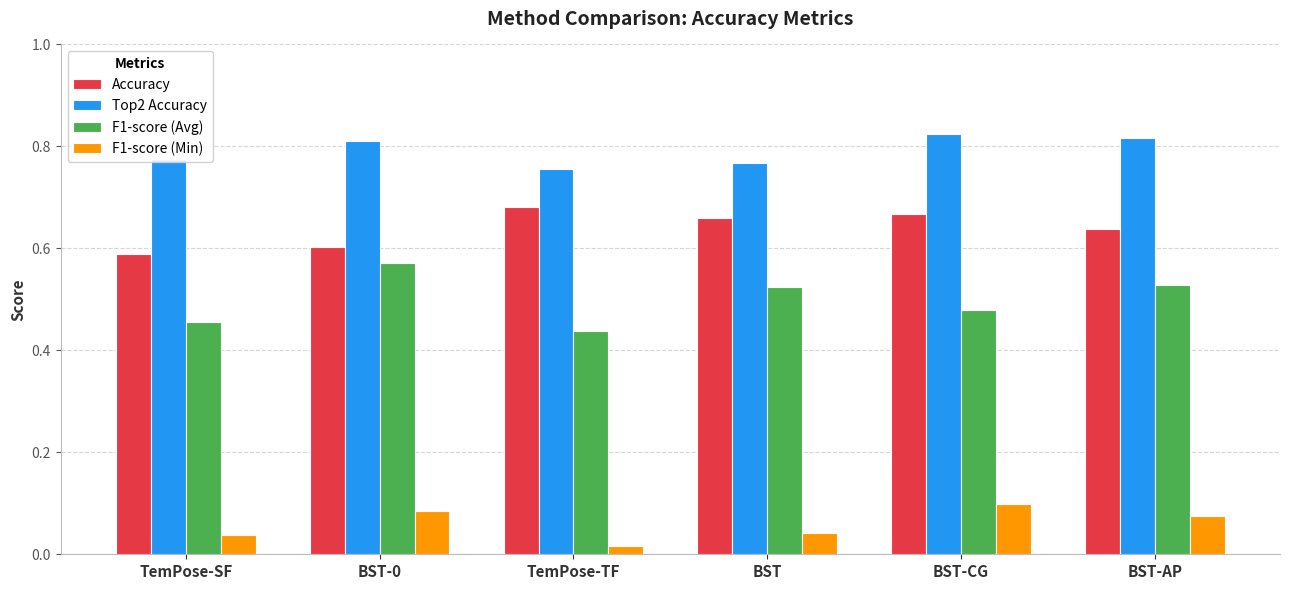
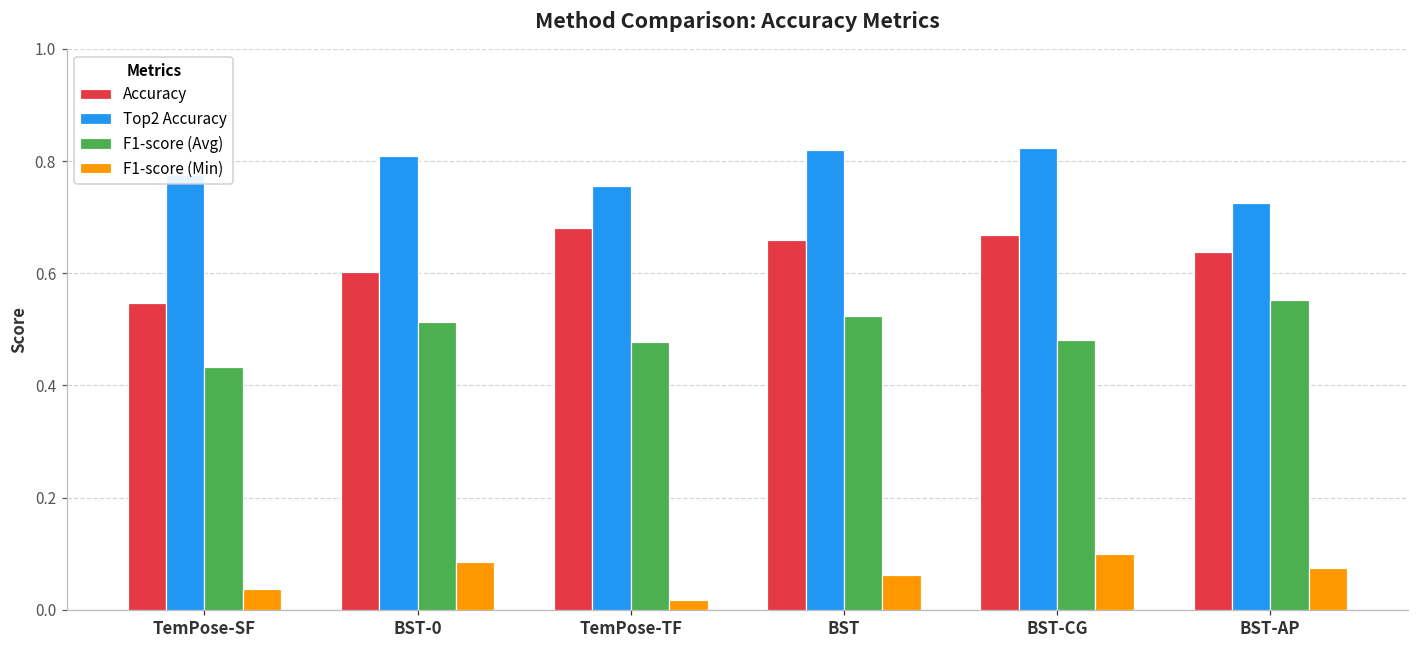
  {
    "Accuracy": {
-     "TemPose-SF": 0.59,
+     "TemPose-SF": 0.55,
      "BST-0": 0.60,
      "TemPose-TF": 0.68,
      "BST": 0.66,
      "BST-CG": 0.67,
      "BST-AP": 0.64
    },
    "Top2 Accuracy": {
      "BST-0": 0.81,
      "TemPose-TF": 0.76,
-     "BST": 0.77,
+     "BST": 0.82,
      "BST-CG": 0.82,
-     "BST-AP": 0.82
+     "BST-AP": 0.72
    },
    "F1-score (Avg)": {
-     "TemPose-SF": 0.46,
-     "BST-0": 0.57,
-     "TemPose-TF": 0.44,
+     "TemPose-SF": 0.43,
+     "BST-0": 0.51,
+     "TemPose-TF": 0.48,
      "BST": 0.52,
      "BST-CG": 0.48,
-     "BST-AP": 0.53
+     "BST-AP": 0.55
    },
    "F1-score (Min)": {
      "TemPose-SF": 0.04,
      "BST-0": 0.08,
      "TemPose-TF": 0.02,
-     "BST": 0.04,
+     "BST": 0.06,
      "BST-CG": 0.10,
      "BST-AP": 0.07
    }
  }
